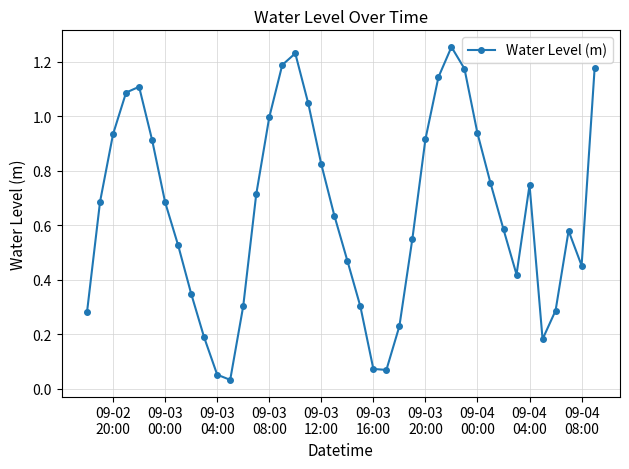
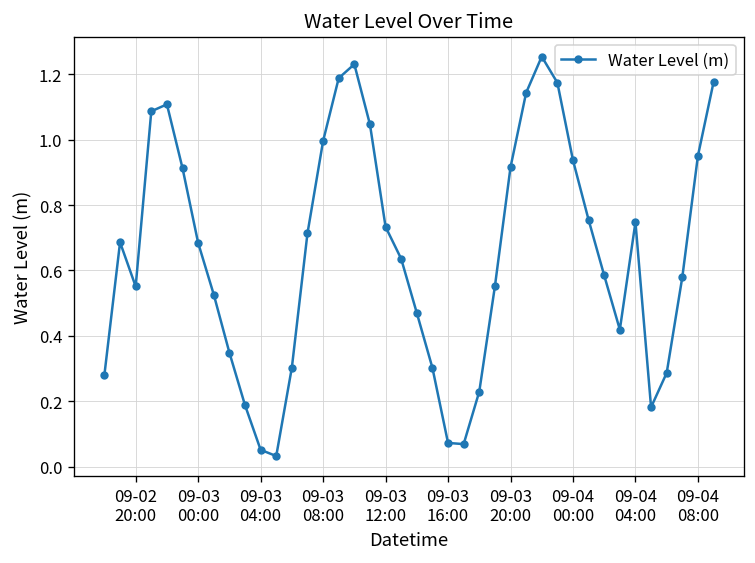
  {
-   "09-02 20:00": 0.93,
+   "09-02 20:00": 0.55,
    "09-03 00:00": 0.68,
    "09-03 04:00": 0.05,
    "09-03 08:00": 1.00,
-   "09-03 12:00": 0.82,
+   "09-03 12:00": 0.73,
    "09-03 16:00": 0.07,
    "09-03 20:00": 0.92,
    "09-04 00:00": 0.94,
    "09-04 04:00": 0.75,
-   "09-04 08:00": 0.45
+   "09-04 08:00": 0.95
  }
